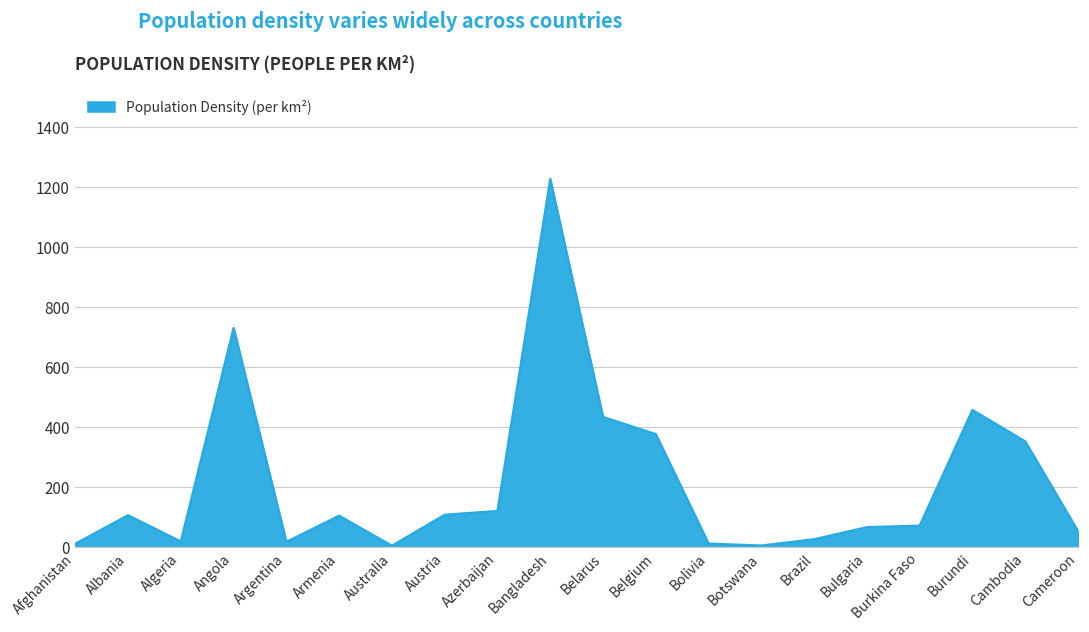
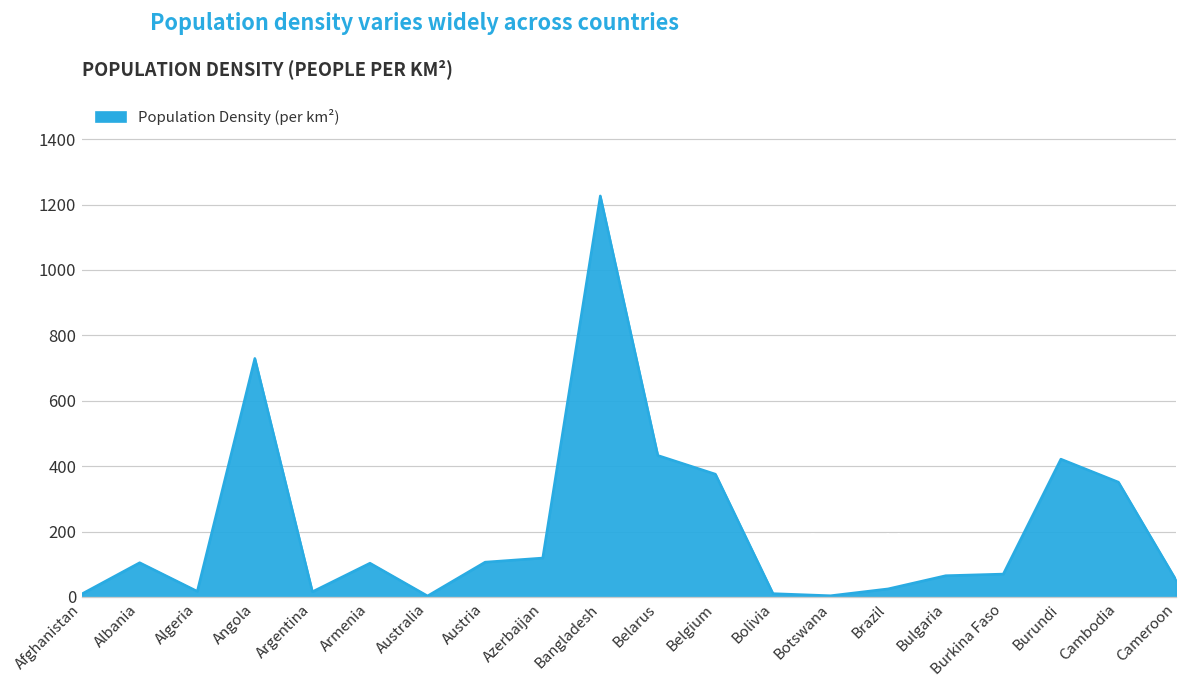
  {
    "Afghanistan": 10,
    "Albania": 100,
    "Algeria": 20,
    "Angola": 730,
    "Argentina": 20,
    "Armenia": 100,
    "Australia": 0,
    "Austria": 110,
    "Azerbaijan": 120,
    "Bangladesh": 1230,
    "Belarus": 430,
    "Belgium": 380,
    "Bolivia": 10,
    "Botswana": 0,
    "Brazil": 20,
    "Bulgaria": 70,
    "Burkina Faso": 70,
-   "Burundi": 460,
+   "Burundi": 420,
    "Cambodia": 350,
    "Cameroon": 50
  }
